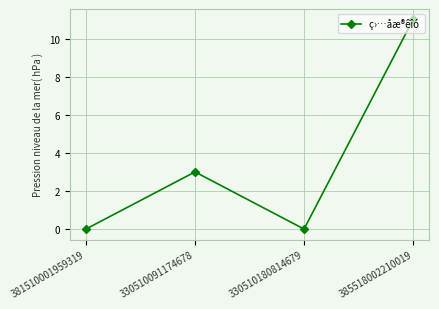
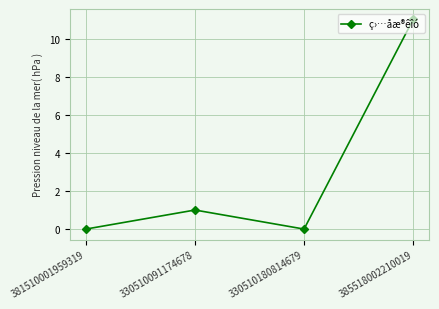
  {
    "381510001959319": 0,
-   "330510091174678": 3,
+   "330510091174678": 1,
    "330510180814679": 0
  }
